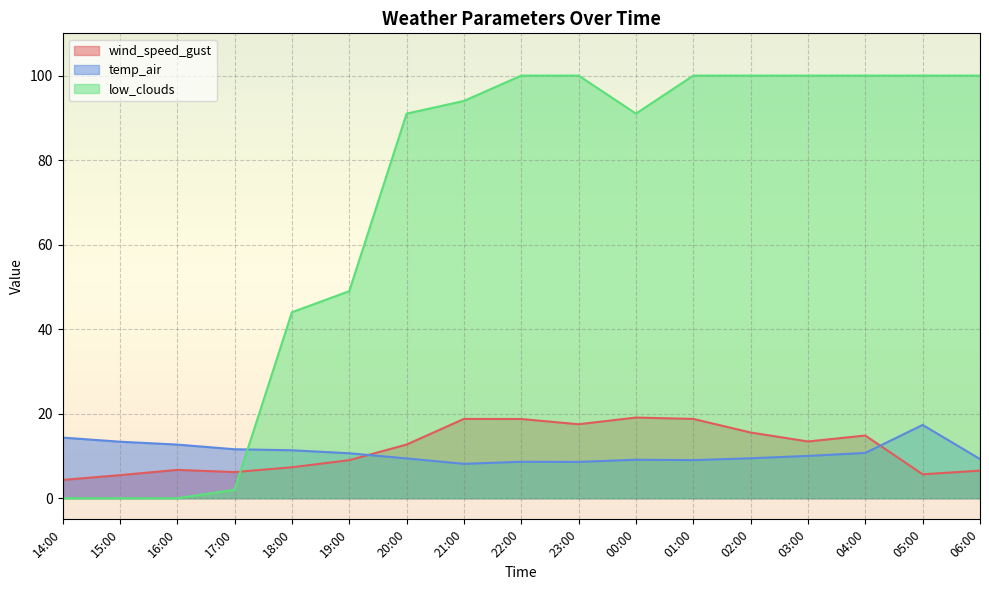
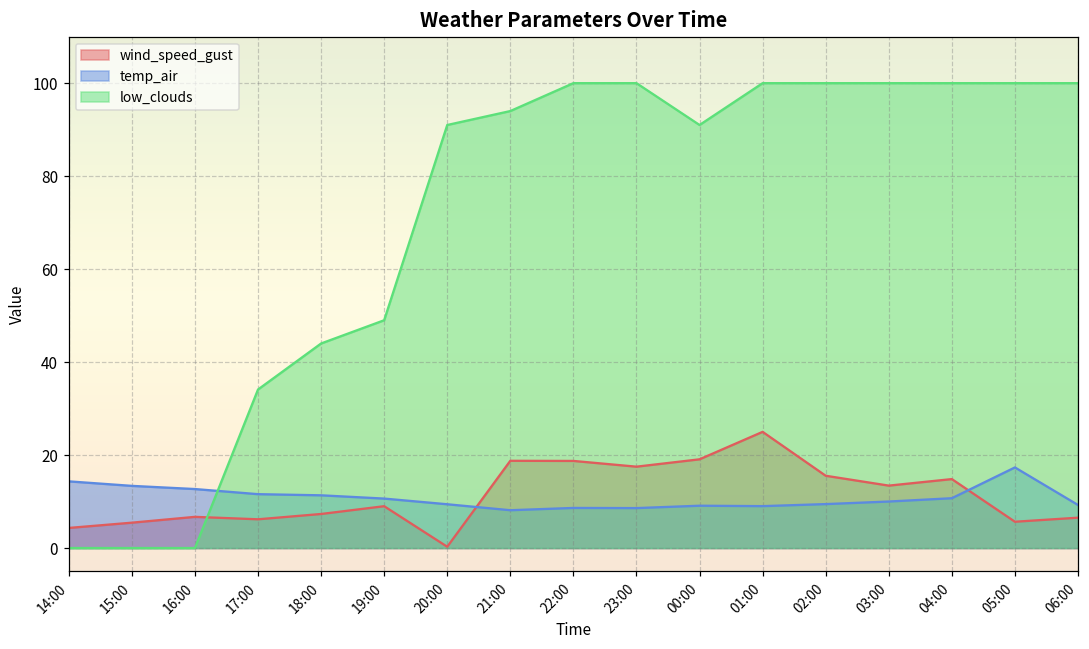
  {
    "wind_speed_gust": {
      "14:00": 4,
      "15:00": 5,
      "16:00": 7,
      "17:00": 6,
      "18:00": 7,
      "19:00": 9,
-     "20:00": 13,
+     "20:00": 0,
      "21:00": 19,
      "22:00": 19,
      "23:00": 18,
      "00:00": 19,
-     "01:00": 19,
+     "01:00": 25,
      "02:00": 16,
      "03:00": 13,
      "04:00": 15,
      "05:00": 6,
      "06:00": 7
    },
    "temp_air": {
      "14:00": 14,
      "15:00": 13,
      "16:00": 13,
      "17:00": 12,
      "18:00": 11,
      "19:00": 11,
      "20:00": 9,
      "21:00": 8,
      "22:00": 9,
      "23:00": 9,
      "00:00": 9,
      "01:00": 9,
      "02:00": 9,
      "03:00": 10,
      "04:00": 11,
      "05:00": 17,
      "06:00": 9
    },
    "low_clouds": {
      "14:00": 0,
      "15:00": 0,
      "16:00": 0,
-     "17:00": 2,
+     "17:00": 34,
      "18:00": 44,
      "19:00": 49,
      "20:00": 91,
      "21:00": 94,
      "22:00": 100,
      "23:00": 100,
      "00:00": 91,
      "01:00": 100,
      "02:00": 100,
      "03:00": 100,
      "04:00": 100,
      "05:00": 100,
      "06:00": 100
    }
  }
